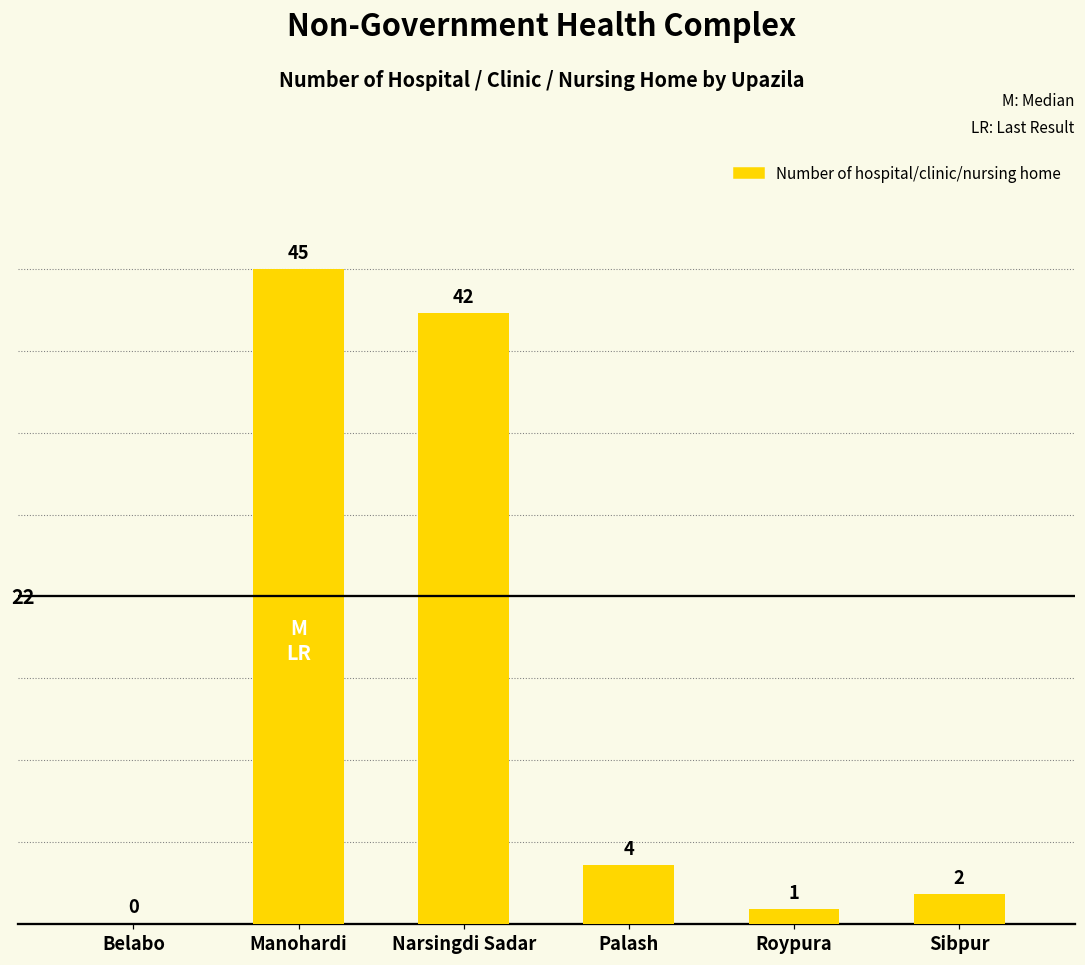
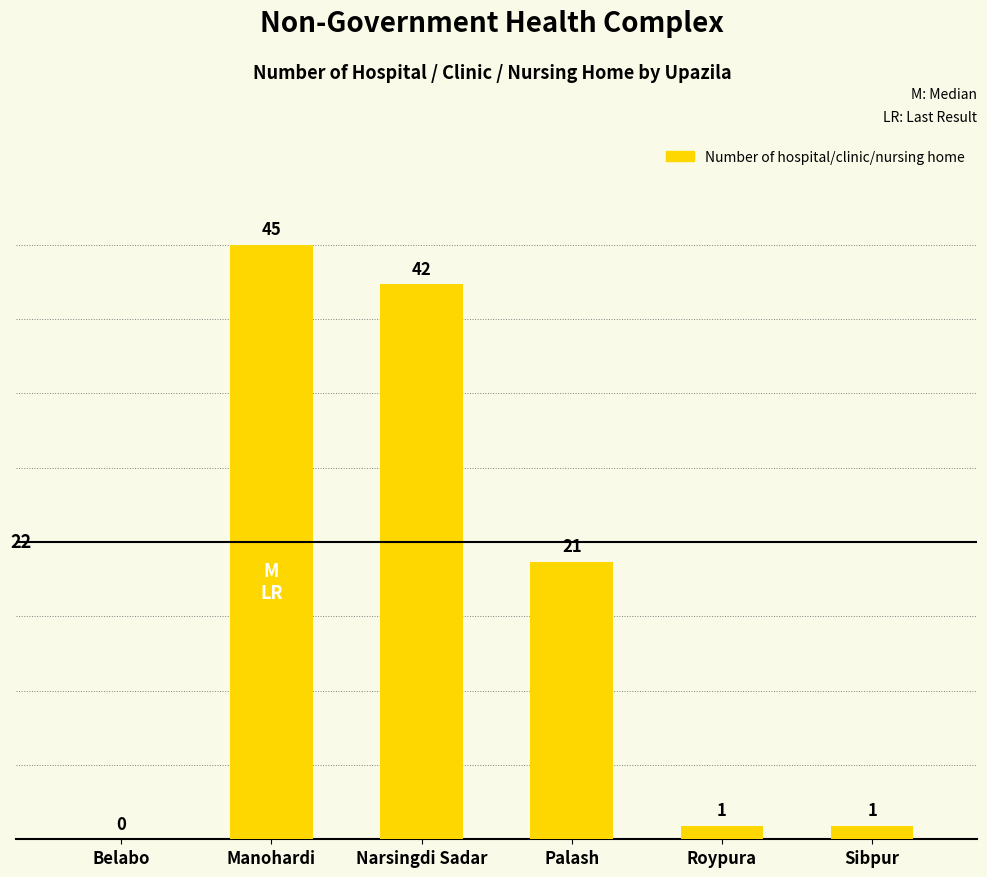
  {
    "Belabo": 0,
    "Manohardi": 45,
    "Narsingdi Sadar": 42,
-   "Palash": 4,
+   "Palash": 21,
    "Roypura": 1,
-   "Sibpur": 2
+   "Sibpur": 1
  }
